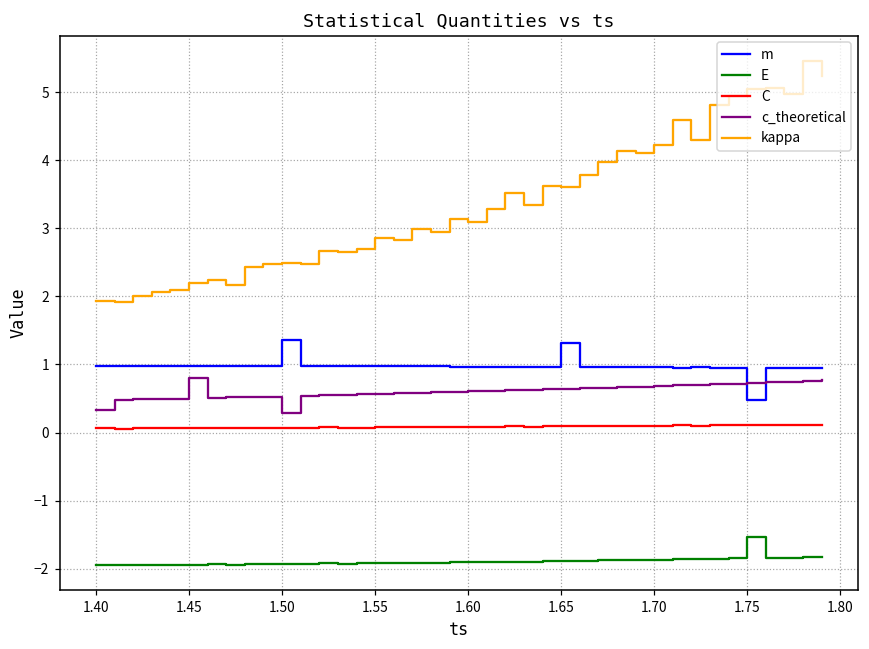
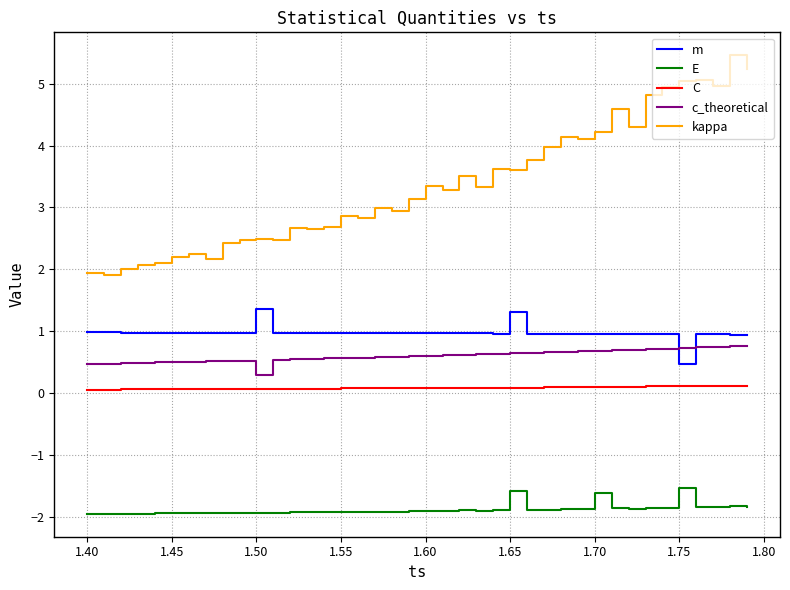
  {
    "m": {
      "1.40": 1.0,
      "1.45": 1.0,
      "1.50": 1.4,
      "1.55": 1.0,
      "1.60": 1.0,
      "1.65": 1.3,
      "1.70": 1.0,
      "1.75": 0.5
    },
    "E": {
      "1.40": -1.9,
      "1.45": -1.9,
      "1.50": -1.9,
      "1.55": -1.9,
      "1.60": -1.9,
-     "1.65": -1.9,
-     "1.70": -1.9,
+     "1.65": -1.6,
+     "1.70": -1.6,
      "1.75": -1.5
    },
    "C": {
      "1.40": 0.1,
      "1.45": 0.1,
      "1.50": 0.1,
      "1.55": 0.1,
      "1.60": 0.1,
      "1.65": 0.1,
      "1.70": 0.1,
      "1.75": 0.1
    },
    "c_theoretical": {
-     "1.40": 0.3,
-     "1.45": 0.8,
+     "1.40": 0.5,
+     "1.45": 0.5,
      "1.50": 0.3,
      "1.55": 0.6,
      "1.60": 0.6,
      "1.65": 0.6,
      "1.70": 0.7,
      "1.75": 0.7
    },
    "kappa": {
      "1.40": 1.9,
      "1.45": 2.2,
      "1.50": 2.5,
      "1.55": 2.9,
-     "1.60": 3.1,
+     "1.60": 3.4,
      "1.65": 3.6,
      "1.70": 4.2
    }
  }
